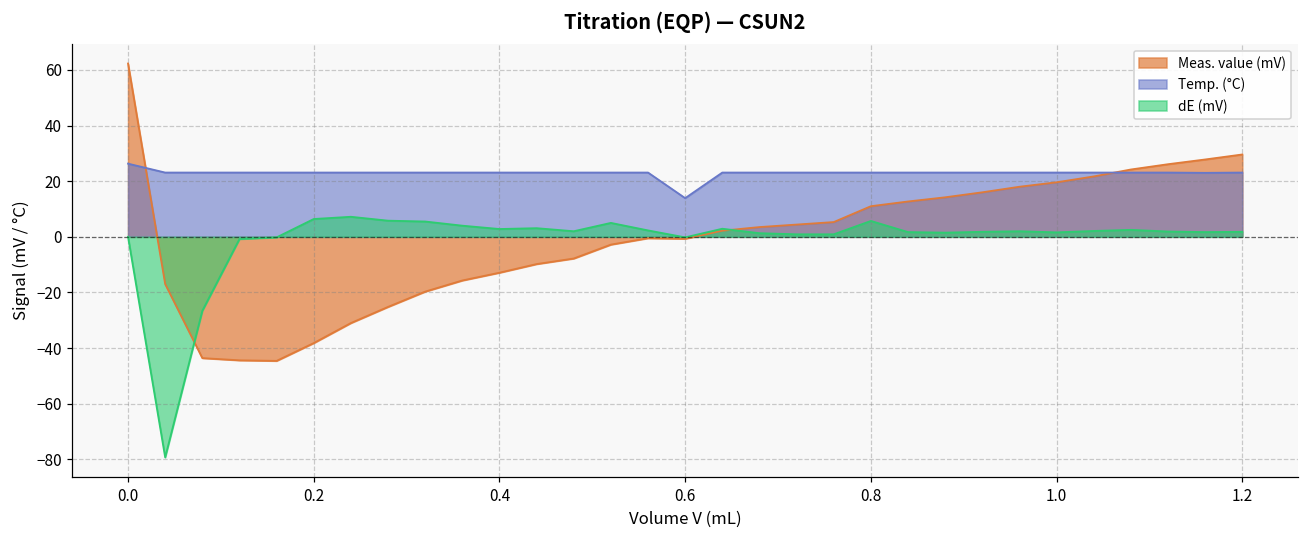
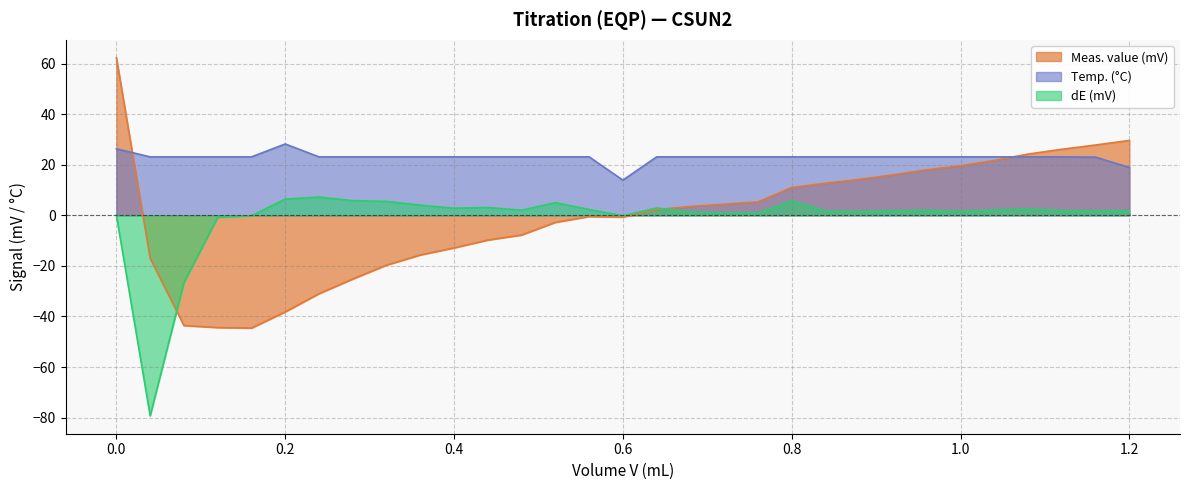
  {
    "Temp. (°C)": {
      "0.0": 26,
-     "0.2": 23,
+     "0.2": 28,
      "0.4": 23,
      "0.6": 14,
      "0.8": 23,
      "1.0": 23,
-     "1.2": 23
+     "1.2": 19
    }
  }
